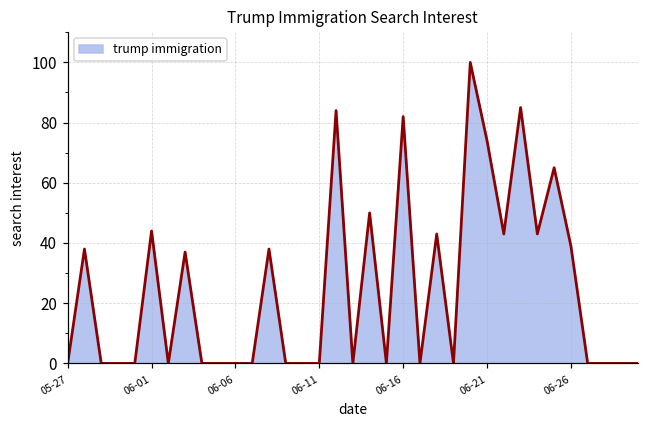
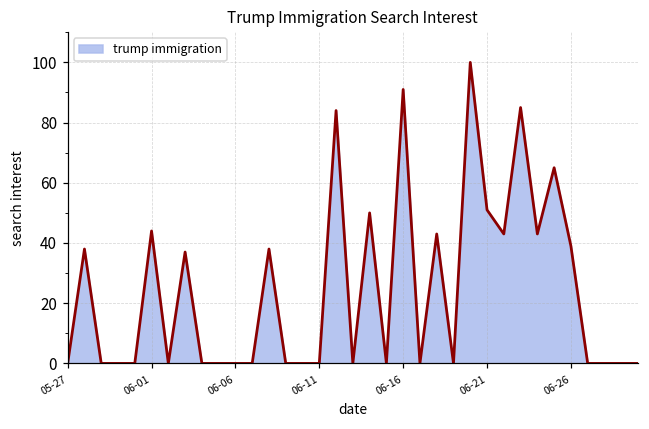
  {
    "05-27": 0,
    "06-01": 44,
    "06-06": 0,
    "06-11": 0,
-   "06-16": 82,
-   "06-21": 74,
+   "06-16": 91,
+   "06-21": 51,
    "06-26": 39
  }
